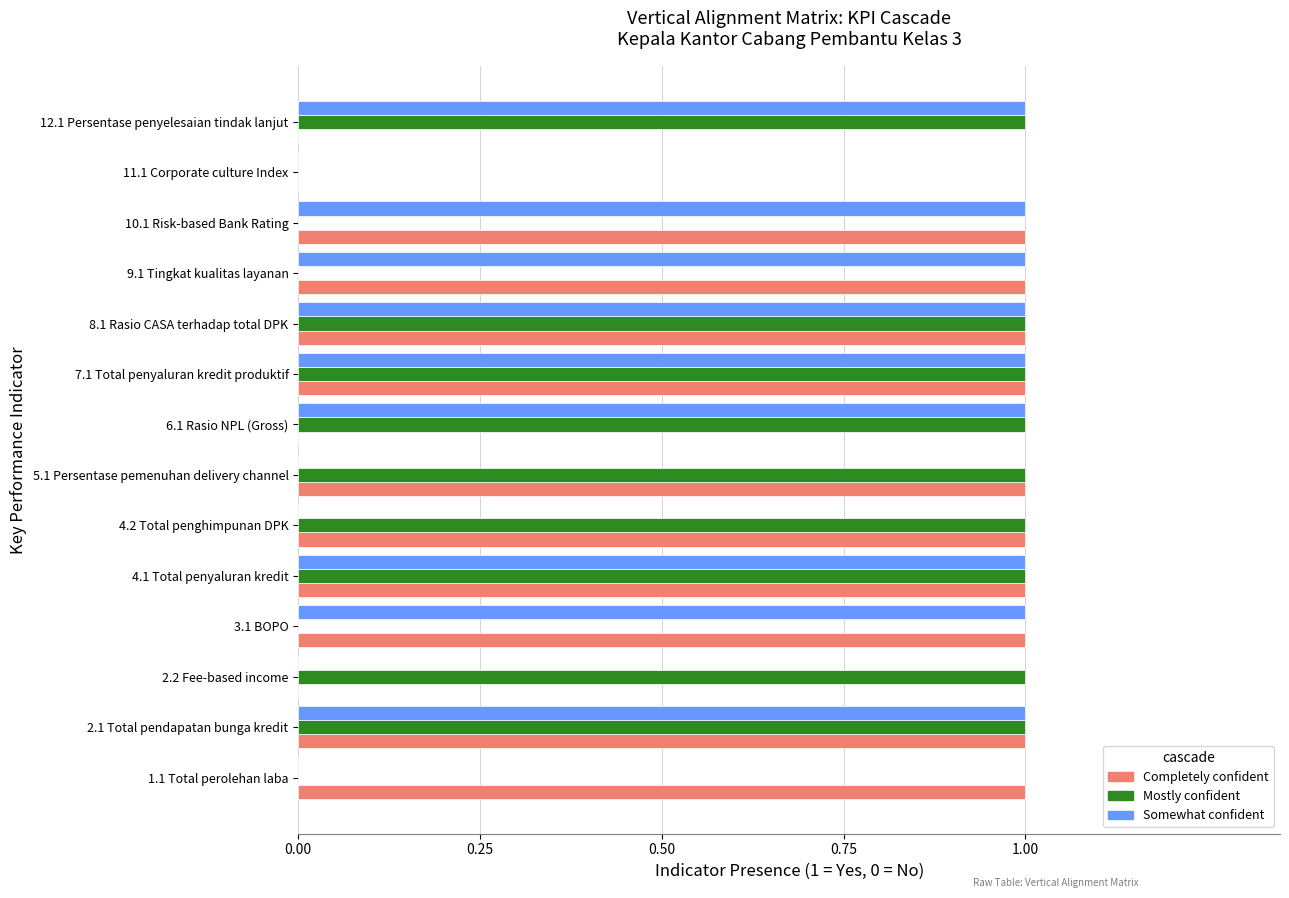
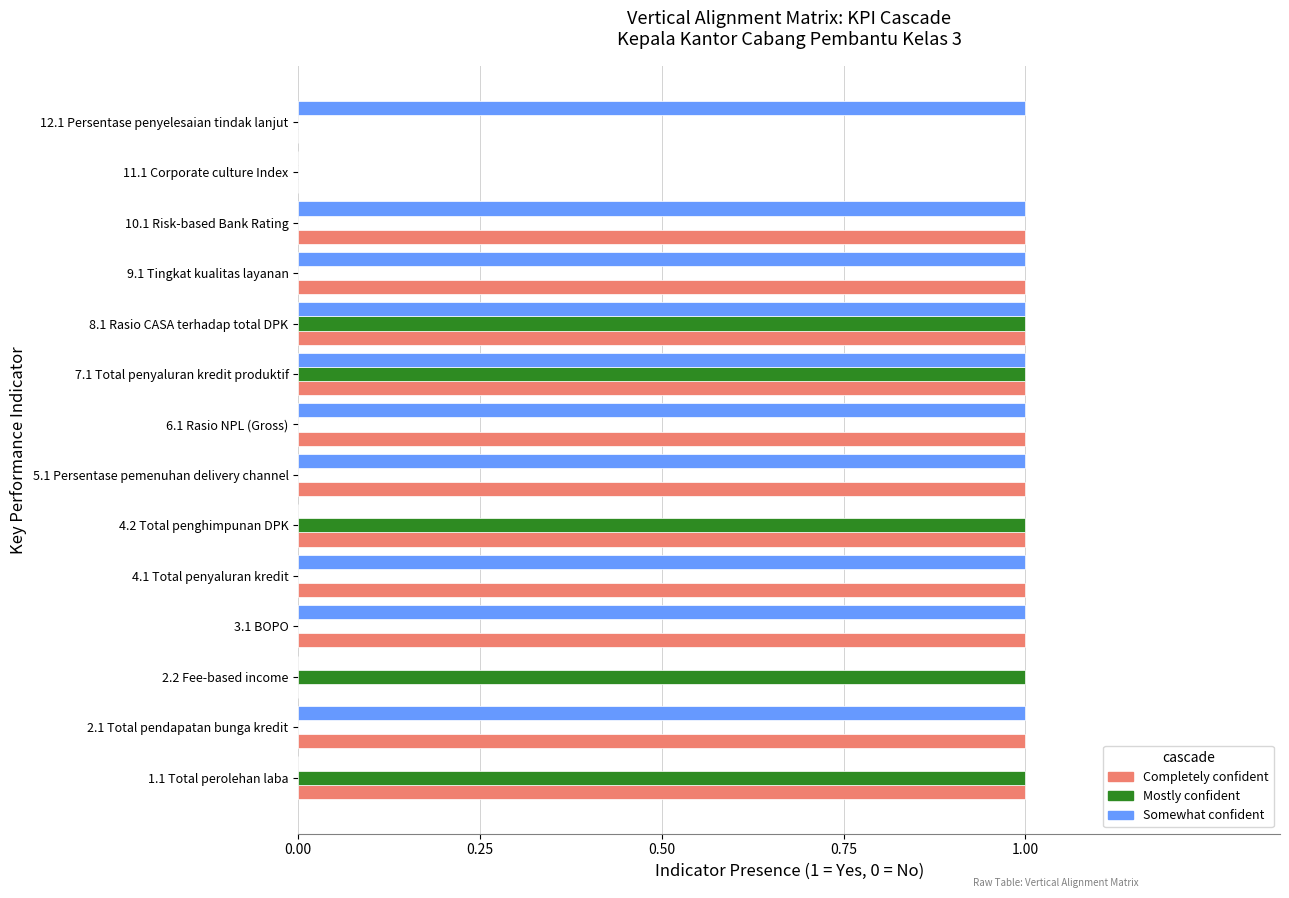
  {
    "Completely confident": {
      "12.1 Persentase penyelesaian tindak lanjut": 0,
      "11.1 Corporate culture Index": 0,
      "10.1 Risk-based Bank Rating": 1,
      "9.1 Tingkat kualitas layanan": 1,
      "8.1 Rasio CASA terhadap total DPK": 1,
      "7.1 Total penyaluran kredit produktif": 1,
-     "6.1 Rasio NPL (Gross)": 0,
+     "6.1 Rasio NPL (Gross)": 1,
      "5.1 Persentase pemenuhan delivery channel": 1,
      "4.2 Total penghimpunan DPK": 1,
      "4.1 Total penyaluran kredit": 1,
      "3.1 BOPO": 1,
      "2.2 Fee-based income": 0,
      "2.1 Total pendapatan bunga kredit": 1,
      "1.1 Total perolehan laba": 1
    },
    "Mostly confident": {
-     "12.1 Persentase penyelesaian tindak lanjut": 1,
+     "12.1 Persentase penyelesaian tindak lanjut": 0,
      "11.1 Corporate culture Index": 0,
      "10.1 Risk-based Bank Rating": 0,
      "9.1 Tingkat kualitas layanan": 0,
      "8.1 Rasio CASA terhadap total DPK": 1,
      "7.1 Total penyaluran kredit produktif": 1,
-     "6.1 Rasio NPL (Gross)": 1,
-     "5.1 Persentase pemenuhan delivery channel": 1,
+     "6.1 Rasio NPL (Gross)": 0,
+     "5.1 Persentase pemenuhan delivery channel": 0,
      "4.2 Total penghimpunan DPK": 1,
-     "4.1 Total penyaluran kredit": 1,
+     "4.1 Total penyaluran kredit": 0,
      "3.1 BOPO": 0,
      "2.2 Fee-based income": 1,
-     "2.1 Total pendapatan bunga kredit": 1,
-     "1.1 Total perolehan laba": 0
+     "2.1 Total pendapatan bunga kredit": 0,
+     "1.1 Total perolehan laba": 1
    },
    "Somewhat confident": {
      "12.1 Persentase penyelesaian tindak lanjut": 1,
      "11.1 Corporate culture Index": 0,
      "10.1 Risk-based Bank Rating": 1,
      "9.1 Tingkat kualitas layanan": 1,
      "8.1 Rasio CASA terhadap total DPK": 1,
      "7.1 Total penyaluran kredit produktif": 1,
      "6.1 Rasio NPL (Gross)": 1,
-     "5.1 Persentase pemenuhan delivery channel": 0,
+     "5.1 Persentase pemenuhan delivery channel": 1,
      "4.2 Total penghimpunan DPK": 0,
      "4.1 Total penyaluran kredit": 1,
      "3.1 BOPO": 1,
      "2.2 Fee-based income": 0,
      "2.1 Total pendapatan bunga kredit": 1,
      "1.1 Total perolehan laba": 0
    }
  }
